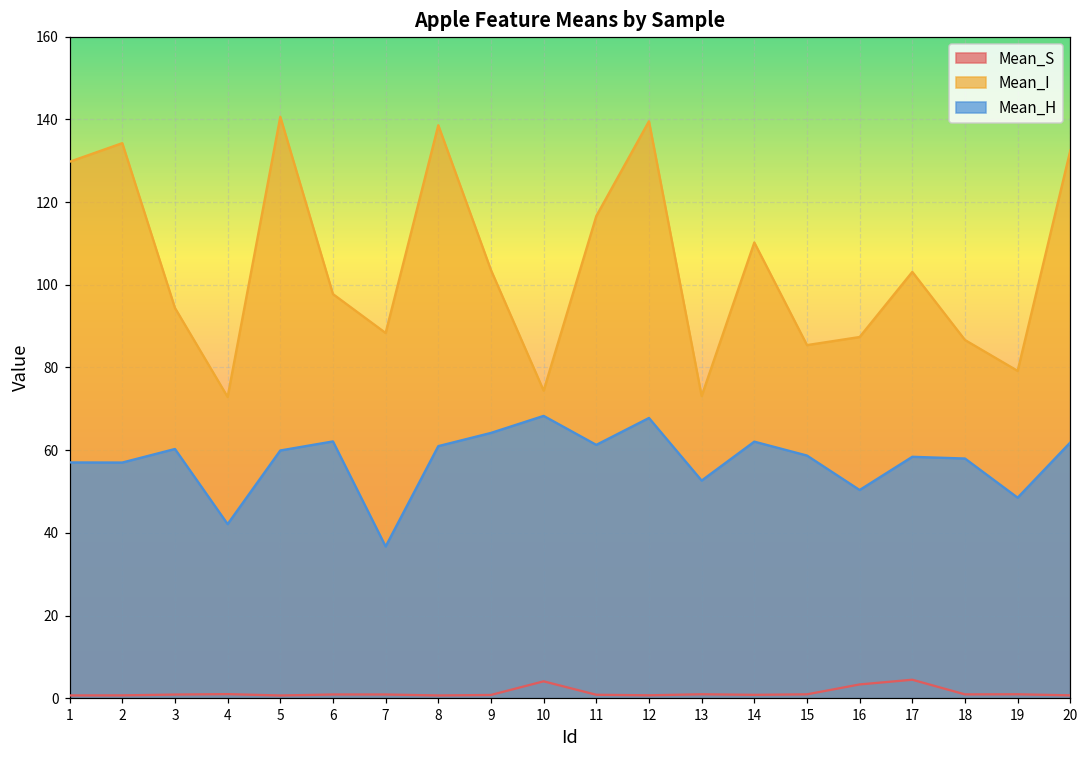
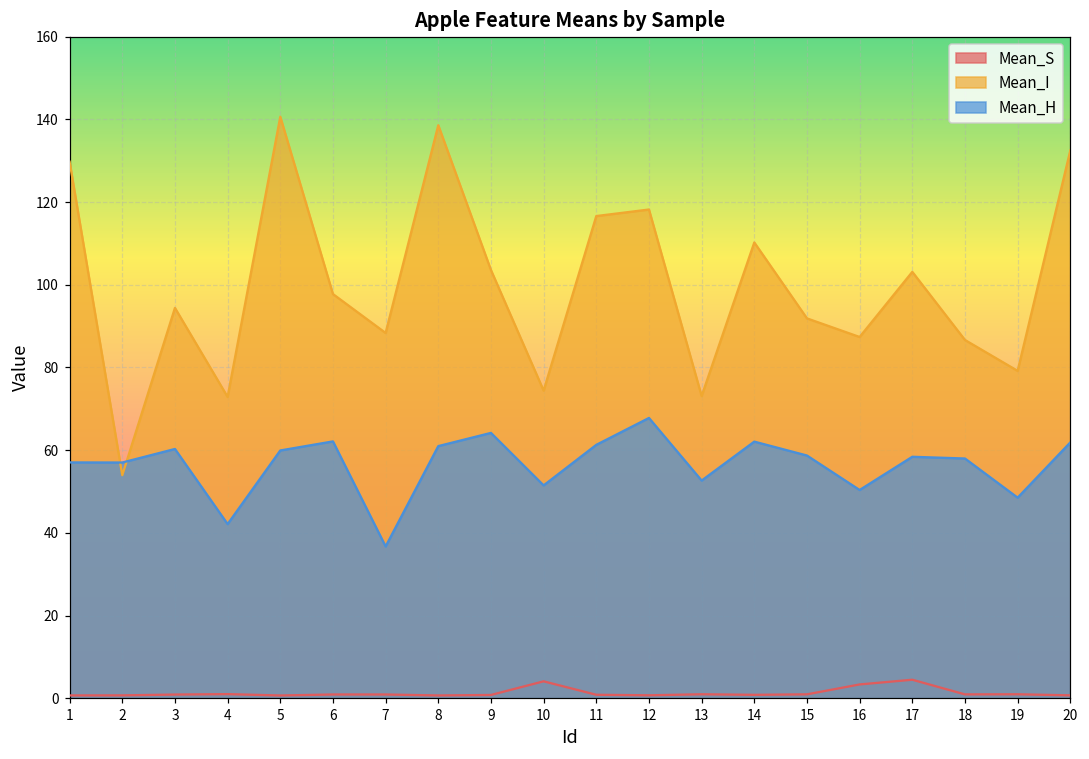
  {
    "Mean_S": {
      "1": 1,
      "2": 1,
      "3": 1,
      "4": 1,
      "5": 1,
      "6": 1,
      "7": 1,
      "8": 1,
      "9": 1,
      "10": 4,
      "11": 1,
      "12": 1,
      "13": 1,
      "14": 1,
      "15": 1,
      "16": 3,
      "17": 4,
      "18": 1,
      "19": 1,
      "20": 1
    },
    "Mean_I": {
      "1": 130,
-     "2": 134,
+     "2": 54,
      "3": 94,
      "4": 73,
      "5": 141,
      "6": 98,
      "7": 88,
      "8": 139,
      "9": 104,
      "10": 74,
      "11": 117,
-     "12": 140,
+     "12": 118,
      "13": 73,
      "14": 110,
-     "15": 85,
+     "15": 92,
      "16": 87,
      "17": 103,
      "18": 87,
      "19": 79,
      "20": 132
    },
    "Mean_H": {
      "1": 57,
      "2": 57,
      "3": 60,
      "4": 42,
      "5": 60,
      "6": 62,
      "7": 37,
      "8": 61,
      "9": 64,
-     "10": 68,
+     "10": 51,
      "11": 61,
      "12": 68,
      "13": 53,
      "14": 62,
      "15": 59,
      "16": 50,
      "17": 58,
      "18": 58,
      "19": 49,
      "20": 62
    }
  }
